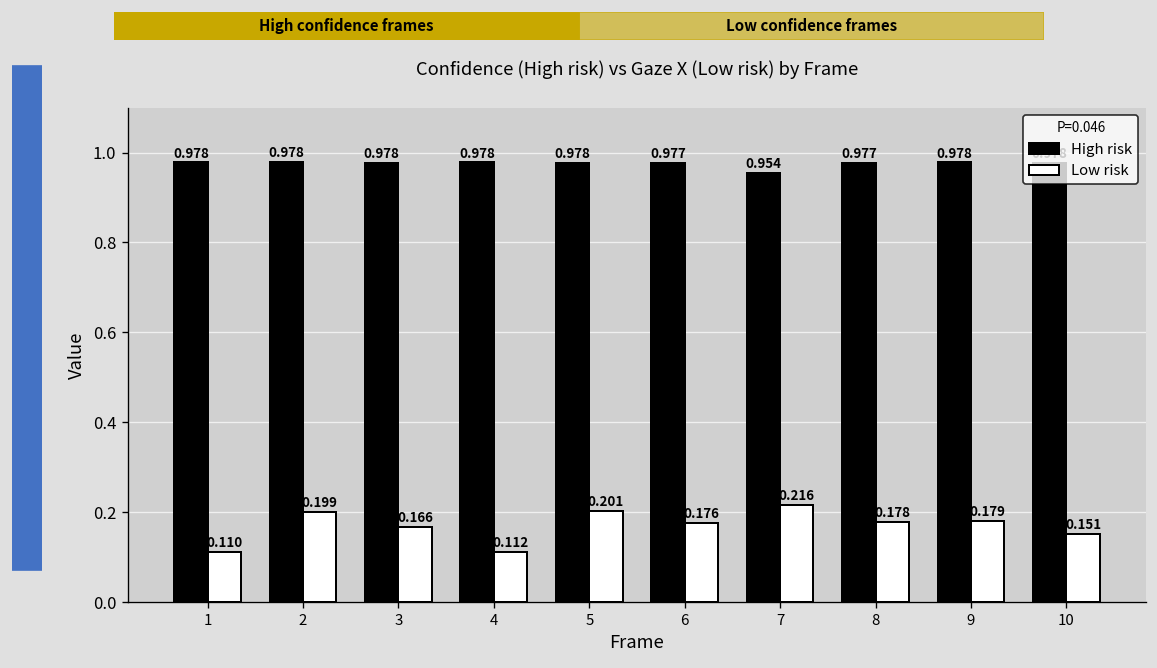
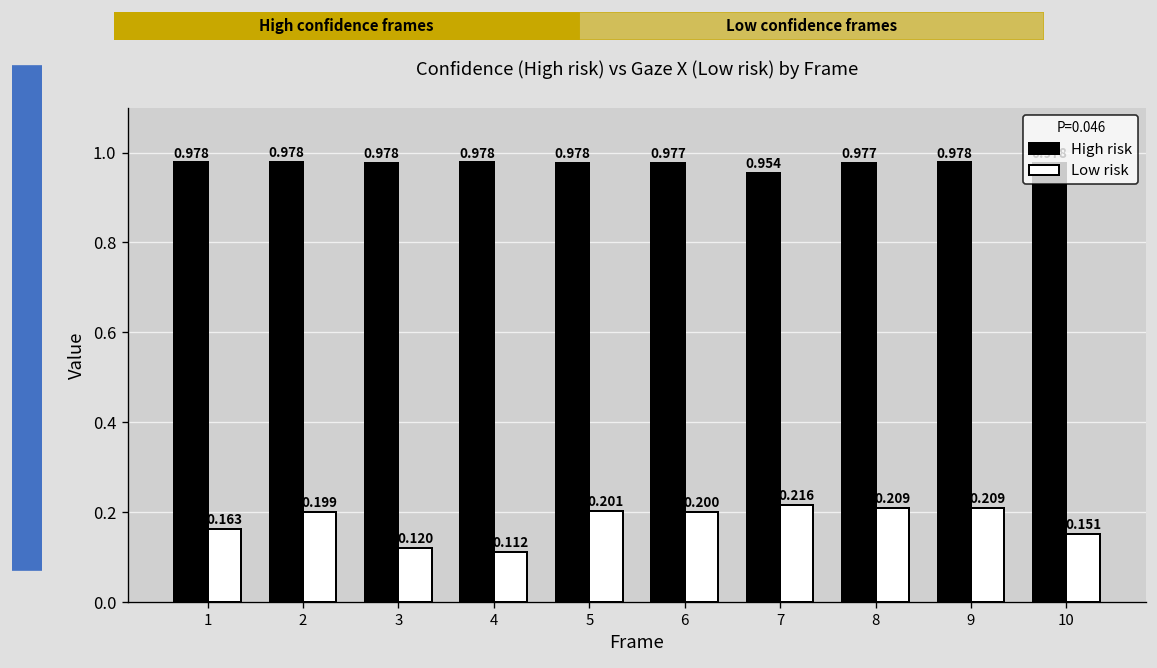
  {
    "High risk": {
      "1": 0.978,
      "2": 0.978,
      "3": 0.978,
      "4": 0.978,
      "5": 0.978,
      "6": 0.977,
      "7": 0.954,
      "8": 0.977,
      "9": 0.978
    },
    "Low risk": {
-     "1": 0.110,
+     "1": 0.163,
      "2": 0.199,
-     "3": 0.166,
+     "3": 0.120,
      "4": 0.112,
      "5": 0.201,
-     "6": 0.176,
+     "6": 0.200,
      "7": 0.216,
-     "8": 0.178,
-     "9": 0.179,
+     "8": 0.209,
+     "9": 0.209,
      "10": 0.151
    }
  }
